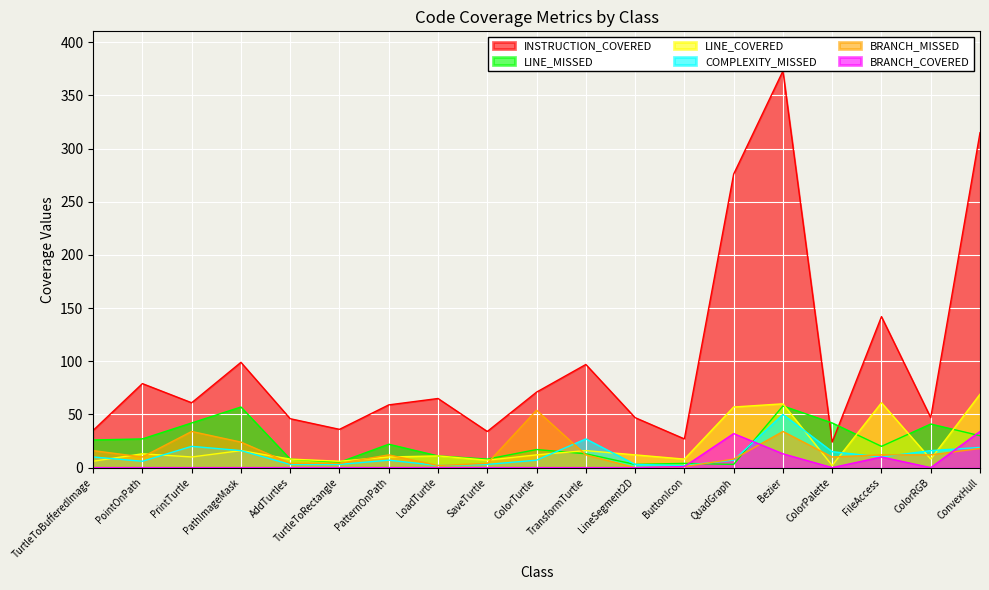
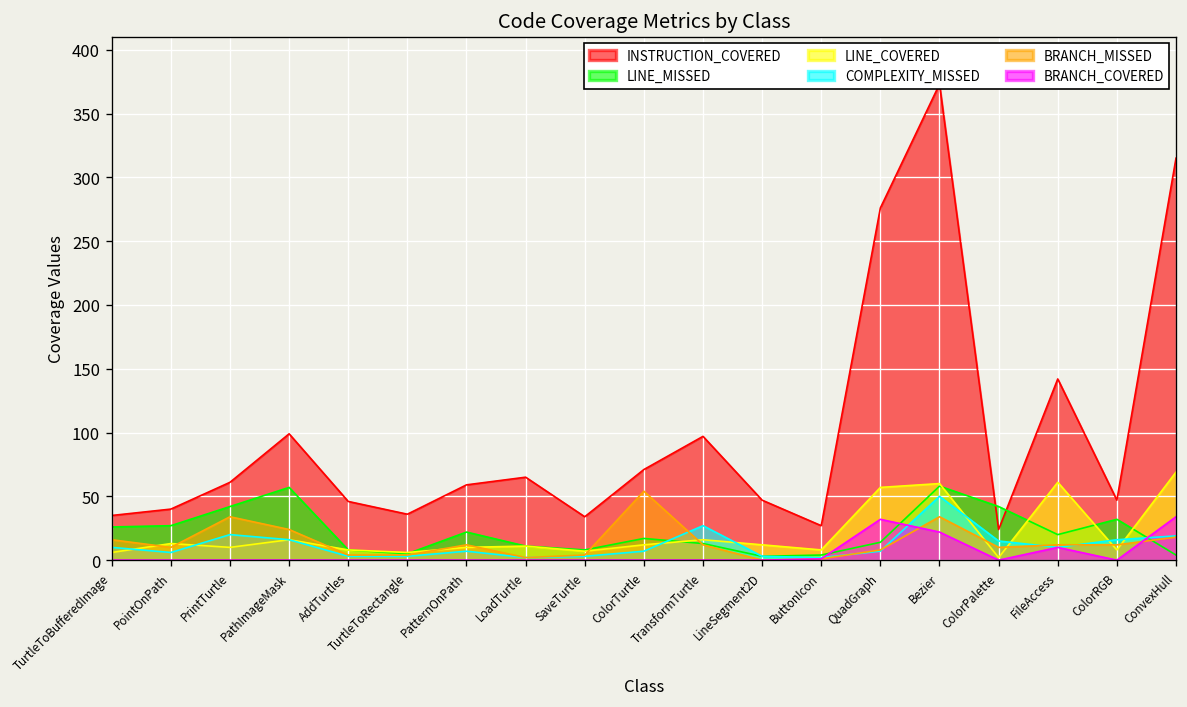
  {
    "INSTRUCTION_COVERED": {
      "TurtleToBufferedImage": 35,
-     "PointOnPath": 79,
+     "PointOnPath": 40,
      "PrintTurtle": 61,
      "PathImageMask": 99,
      "AddTurtles": 46,
      "TurtleToRectangle": 36,
      "PatternOnPath": 59,
      "LoadTurtle": 65,
      "SaveTurtle": 34,
      "ColorTurtle": 71,
      "TransformTurtle": 97,
      "LineSegment2D": 47,
      "ButtonIcon": 27,
      "QuadGraph": 276,
      "ColorPalette": 24,
      "FileAccess": 142,
      "ColorRGB": 47,
      "ConvexHull": 315
    },
    "LINE_MISSED": {
      "TurtleToBufferedImage": 26,
      "PointOnPath": 27,
      "PrintTurtle": 42,
      "PathImageMask": 57,
      "PatternOnPath": 22,
      "ColorTurtle": 17,
-     "QuadGraph": 3,
+     "QuadGraph": 14,
      "ColorPalette": 42,
      "FileAccess": 20,
-     "ColorRGB": 41,
-     "ConvexHull": 30
+     "ColorRGB": 32,
+     "ConvexHull": 4
    },
    "LINE_COVERED": {
      "TurtleToBufferedImage": 6,
      "PointOnPath": 13,
      "PrintTurtle": 10,
      "ColorTurtle": 12,
      "TransformTurtle": 16,
      "LineSegment2D": 12,
      "ButtonIcon": 8,
      "QuadGraph": 57,
      "FileAccess": 61,
      "ColorRGB": 8,
      "ConvexHull": 69
    },
    "COMPLEXITY_MISSED": {
      "TurtleToBufferedImage": 10,
      "PointOnPath": 6,
      "PrintTurtle": 20,
      "PatternOnPath": 7,
      "ColorTurtle": 7,
      "TransformTurtle": 27,
      "Bezier": 50,
      "ColorPalette": 15,
      "ColorRGB": 16
    },
    "BRANCH_MISSED": {
      "TurtleToBufferedImage": 16,
      "PointOnPath": 10,
      "PrintTurtle": 34,
      "PathImageMask": 24,
      "ColorTurtle": 54,
      "Bezier": 34,
      "ColorPalette": 10,
      "ColorRGB": 12
    },
    "BRANCH_COVERED": {
      "TurtleToBufferedImage": 0,
      "PointOnPath": 0,
      "PrintTurtle": 0,
      "PathImageMask": 0,
      "AddTurtles": 0,
      "TurtleToRectangle": 0,
      "PatternOnPath": 0,
      "SaveTurtle": 0,
      "ColorTurtle": 0,
      "TransformTurtle": 0,
      "QuadGraph": 32,
-     "Bezier": 13,
+     "Bezier": 22,
      "ColorRGB": 0,
      "ConvexHull": 34
    }
  }
